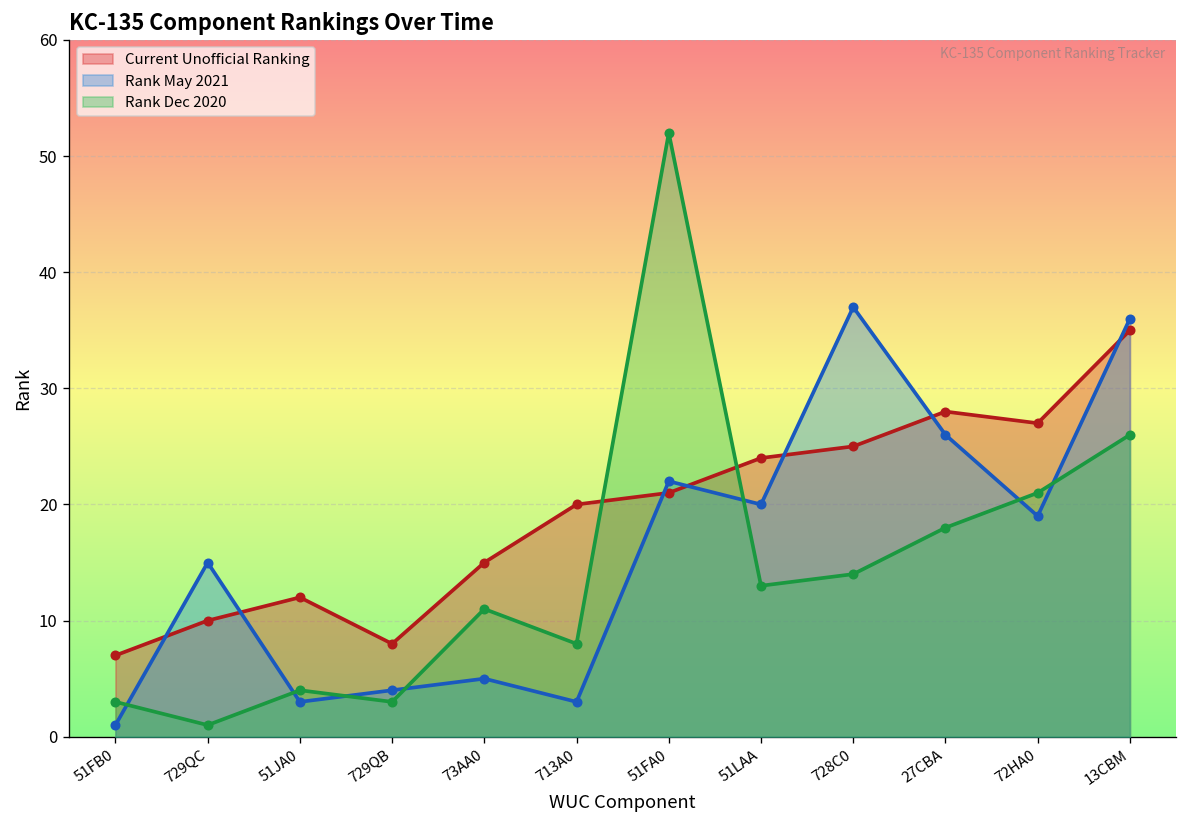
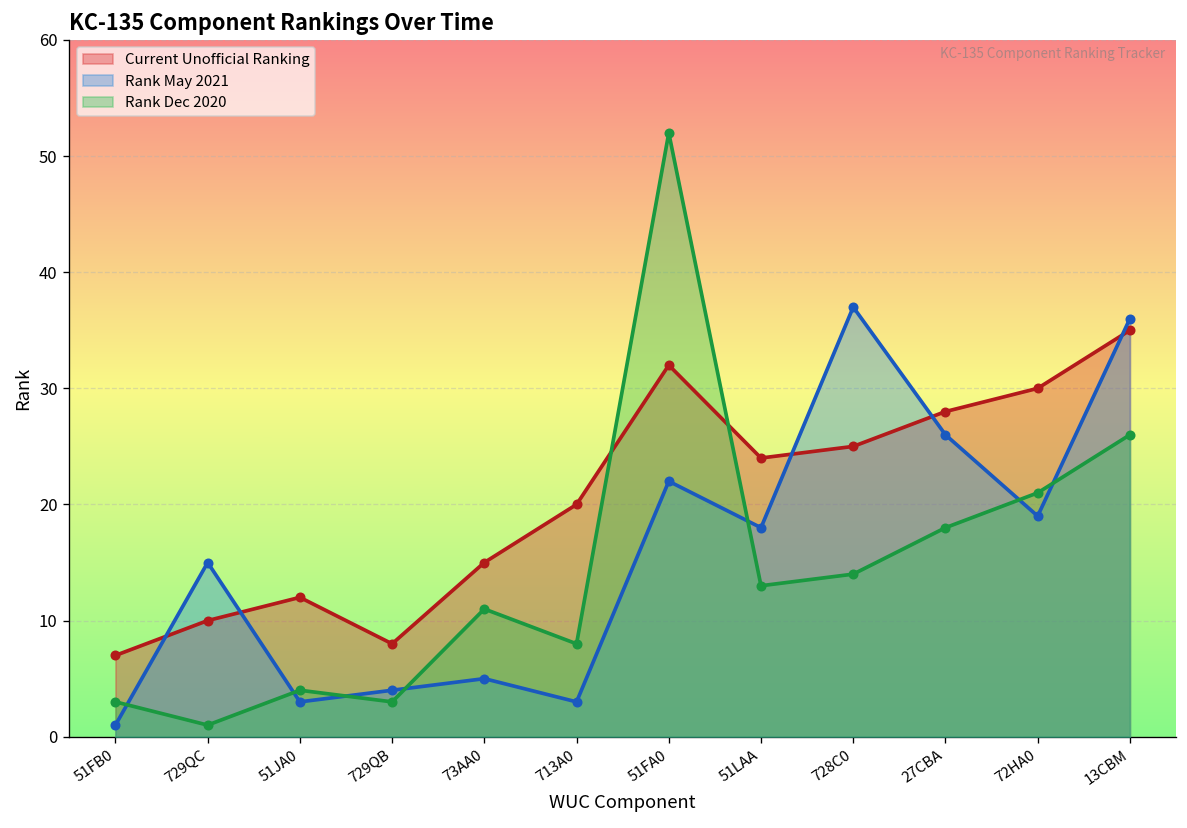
  {
    "Current Unofficial Ranking": {
      "51FB0": 7,
      "729QC": 10,
      "51JA0": 12,
      "729QB": 8,
      "73AA0": 15,
      "713A0": 20,
-     "51FA0": 21,
+     "51FA0": 32,
      "51LAA": 24,
      "728C0": 25,
      "27CBA": 28,
-     "72HA0": 27,
+     "72HA0": 30,
      "13CBM": 35
    },
    "Rank May 2021": {
      "51FB0": 1,
      "729QC": 15,
      "51JA0": 3,
      "729QB": 4,
      "73AA0": 5,
      "713A0": 3,
      "51FA0": 22,
-     "51LAA": 20,
+     "51LAA": 18,
      "728C0": 37,
      "27CBA": 26,
      "72HA0": 19,
      "13CBM": 36
    },
    "Rank Dec 2020": {
      "51FB0": 3,
      "729QC": 1,
      "51JA0": 4,
      "729QB": 3,
      "73AA0": 11,
      "713A0": 8,
      "51FA0": 52,
      "51LAA": 13,
      "728C0": 14,
      "27CBA": 18,
      "72HA0": 21,
      "13CBM": 26
    }
  }
